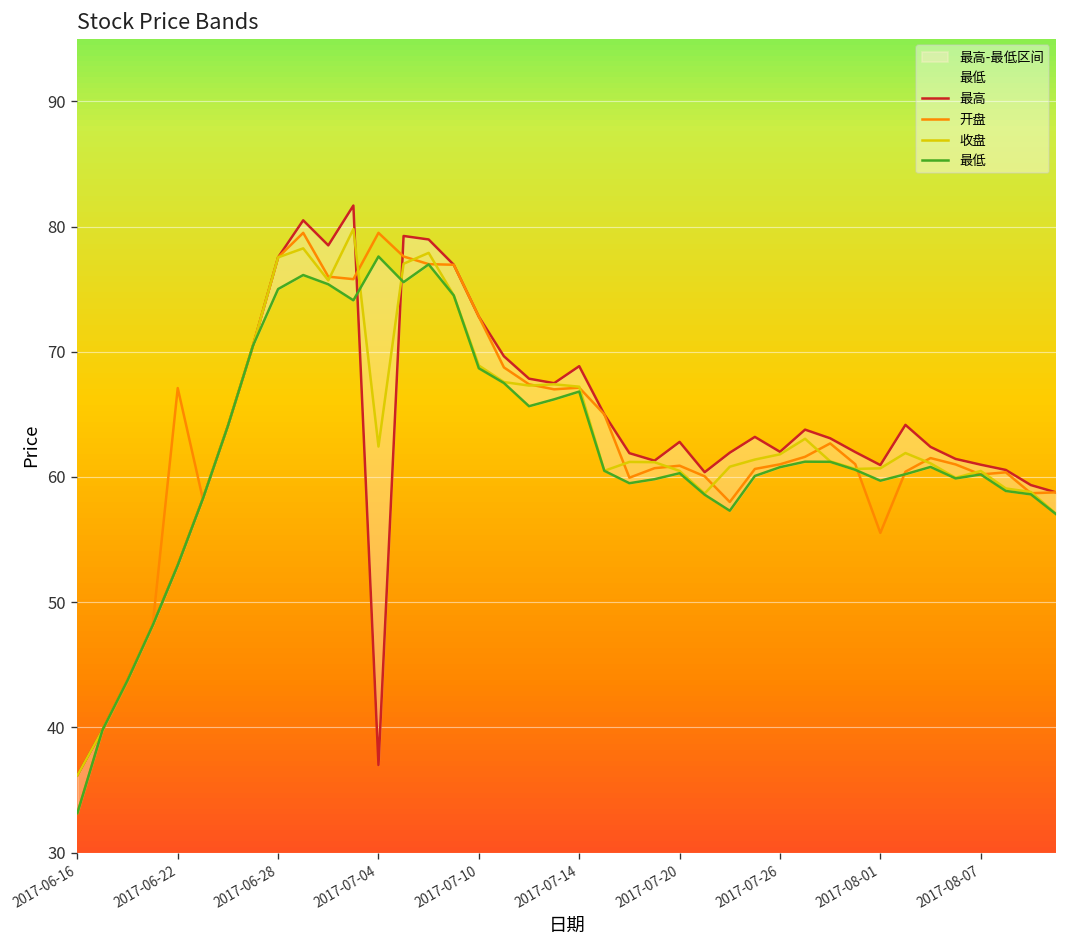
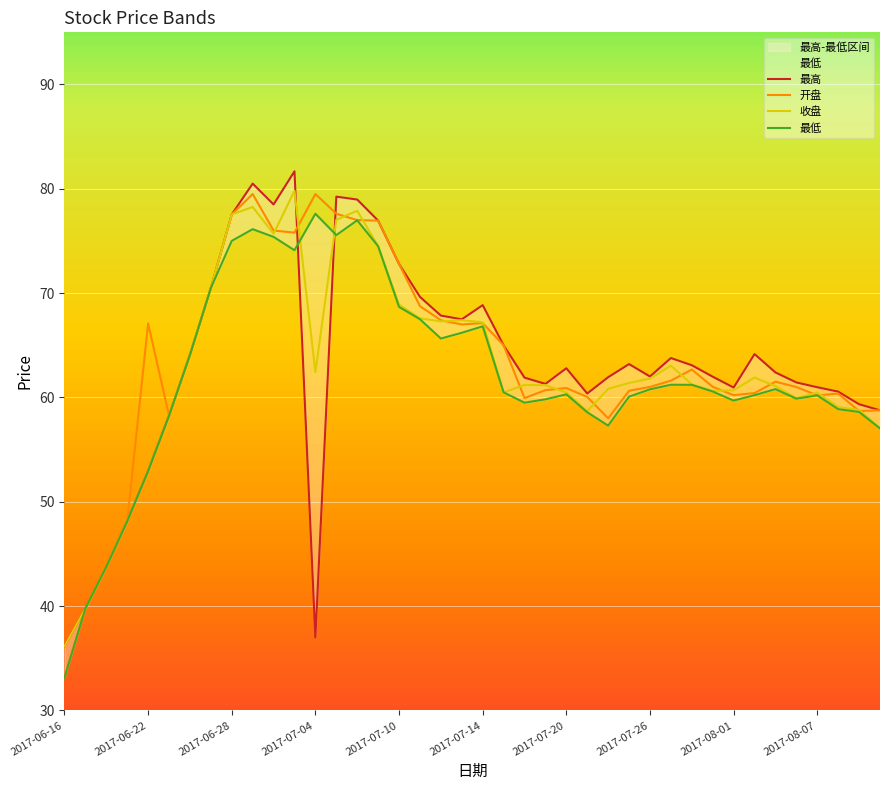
  {
    "最高": {
      "2017-07-04": 37.0
    },
    "开盘": {
      "2017-06-22": 67.1,
      "2017-07-04": 79.5,
      "2017-07-20": 60.9,
-     "2017-08-01": 55.5
+     "2017-08-01": 60.2
    },
    "收盘": {
      "2017-07-04": 62.4,
      "2017-08-01": 60.7,
      "2017-08-07": 60.5
    }
  }
